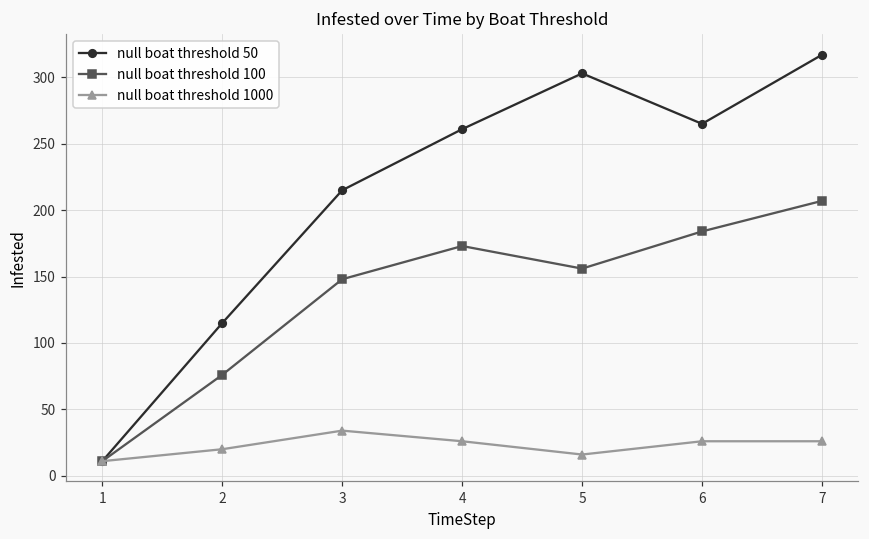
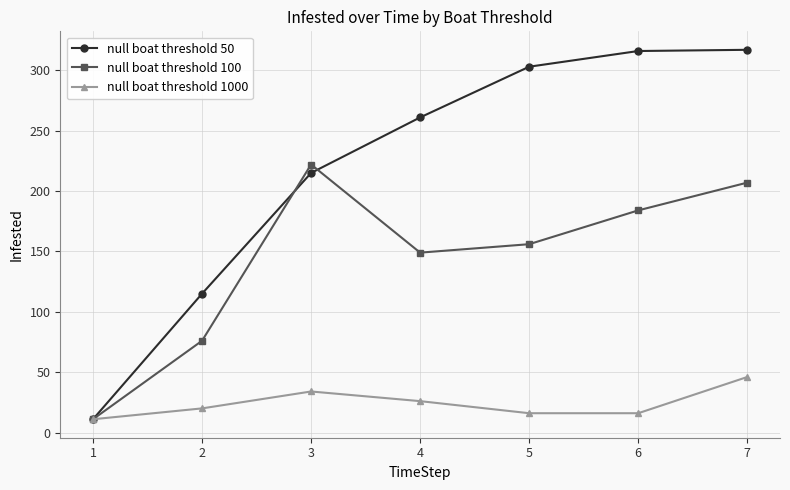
  {
    "null boat threshold 50": {
      "2": 115,
      "3": 215,
      "4": 261,
      "5": 303,
-     "6": 265,
+     "6": 316,
      "7": 317
    },
    "null boat threshold 100": {
      "2": 76,
-     "3": 148,
-     "4": 173,
+     "3": 222,
+     "4": 149,
      "5": 156,
      "6": 184,
      "7": 207
    },
    "null boat threshold 1000": {
      "2": 20,
      "3": 34,
      "4": 26,
      "5": 16,
-     "6": 26,
-     "7": 26
+     "6": 16,
+     "7": 46
    }
  }
